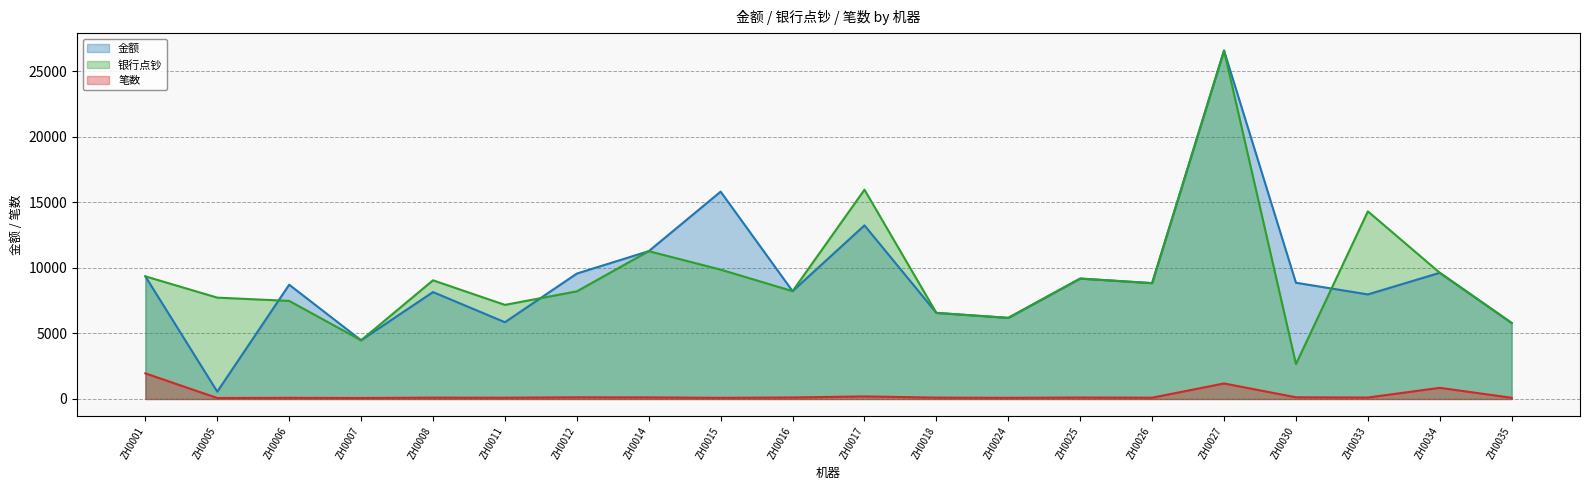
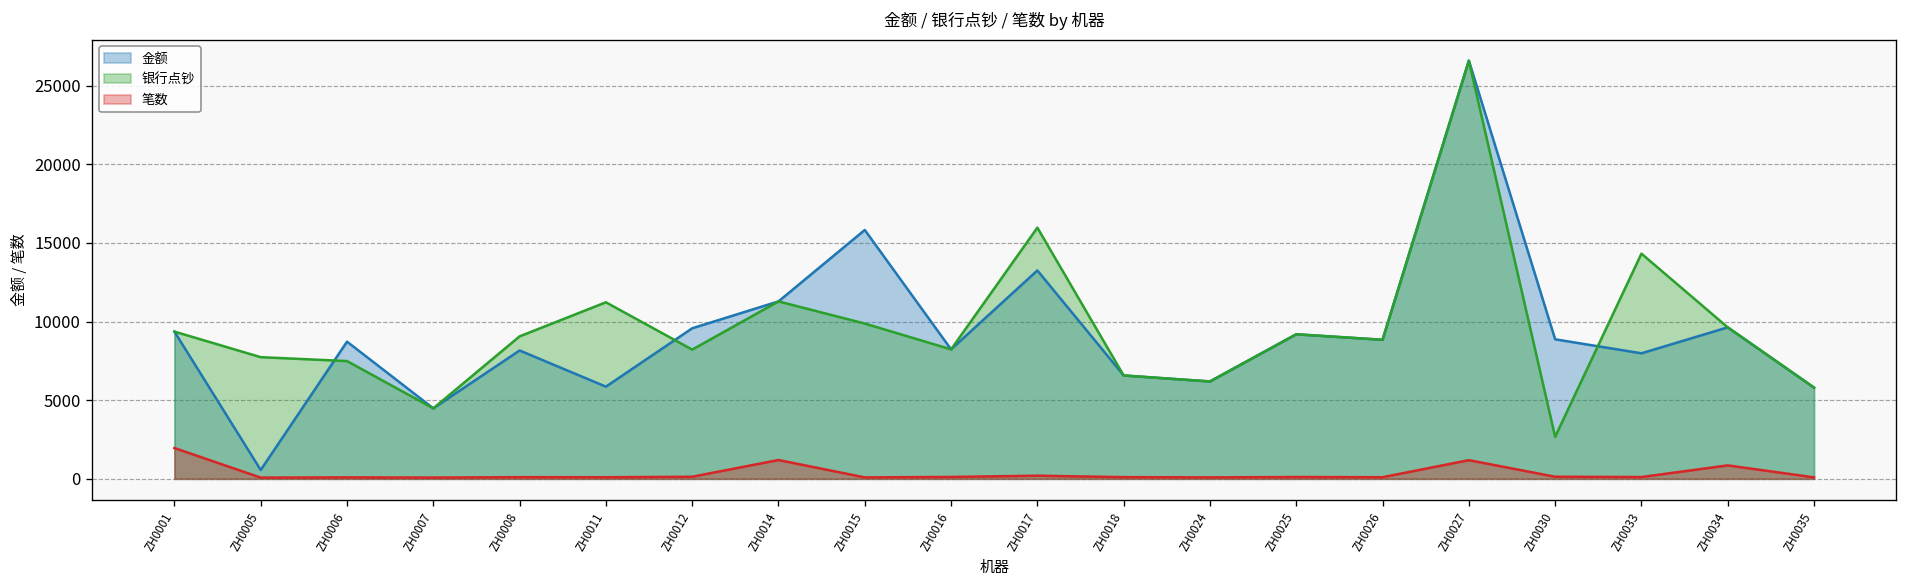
  {
    "金额": {
      "ZH0005": 600,
      "ZH0006": 8700,
      "ZH0008": 8200,
      "ZH0011": 5900,
      "ZH0012": 9600,
      "ZH0015": 15800,
      "ZH0017": 13200,
      "ZH0030": 8900,
      "ZH0033": 8000
    },
    "银行点钞": {
      "ZH0005": 7700,
      "ZH0006": 7500,
      "ZH0008": 9100,
-     "ZH0011": 7200,
+     "ZH0011": 11200,
      "ZH0012": 8200,
      "ZH0015": 9900,
      "ZH0017": 16000,
      "ZH0030": 2700,
      "ZH0033": 14300
    },
    "笔数": {
      "ZH0001": 2000,
      "ZH0005": 100,
      "ZH0006": 100,
      "ZH0007": 100,
      "ZH0008": 100,
      "ZH0011": 100,
      "ZH0012": 100,
-     "ZH0014": 100,
+     "ZH0014": 1200,
      "ZH0015": 100,
      "ZH0016": 100,
      "ZH0017": 200,
      "ZH0018": 100,
      "ZH0024": 100,
      "ZH0025": 100,
      "ZH0026": 100,
      "ZH0027": 1200,
      "ZH0030": 100,
      "ZH0033": 100,
      "ZH0034": 900,
      "ZH0035": 100
    }
  }
